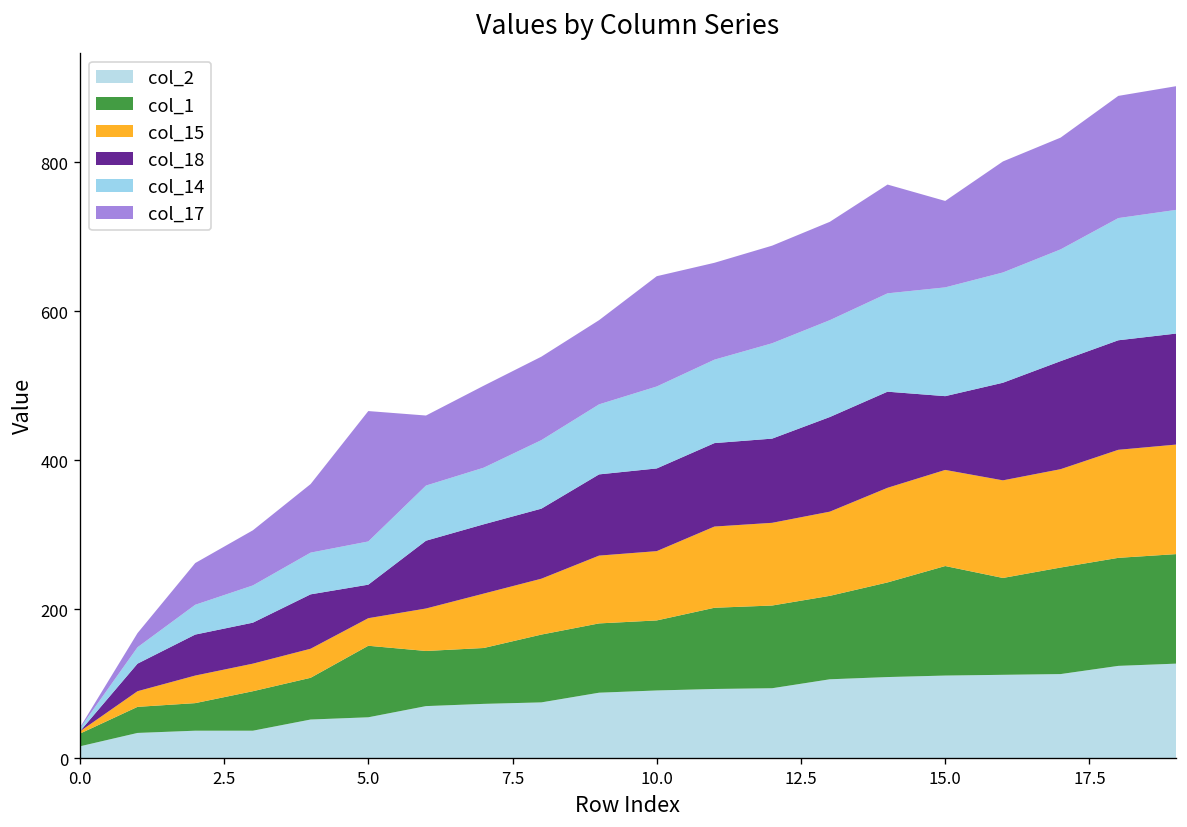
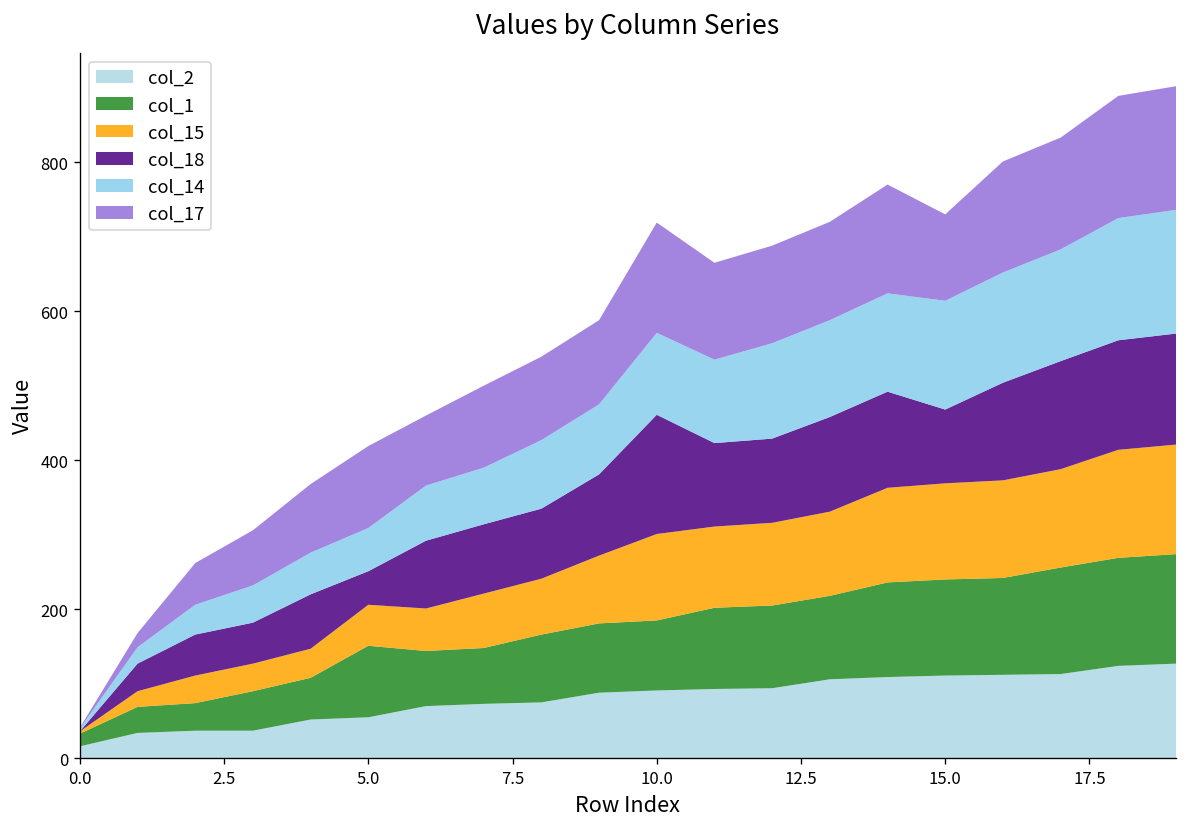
  {
    "col_1": {
      "5.0": 100,
      "10.0": 90,
-     "15.0": 150
+     "15.0": 130
    },
    "col_15": {
-     "5.0": 40,
-     "10.0": 90,
+     "5.0": 60,
+     "10.0": 120,
      "15.0": 130
    },
    "col_18": {
      "5.0": 50,
-     "10.0": 110,
+     "10.0": 160,
      "15.0": 100
    },
    "col_17": {
-     "5.0": 180,
+     "5.0": 110,
      "10.0": 150,
      "15.0": 120
    }
  }
